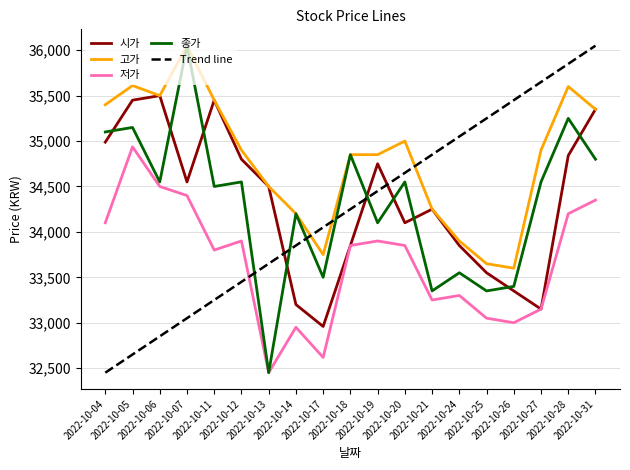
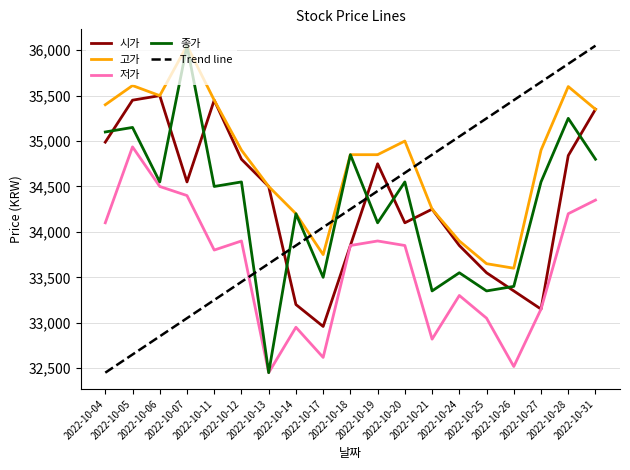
  {
    "시가": {
      "2022-10-04": "35,000",
      "2022-10-05": "35,500",
      "2022-10-07": "34,600",
      "2022-10-12": "34,800",
      "2022-10-14": "33,200",
      "2022-10-17": "33,000",
      "2022-10-19": "34,800",
      "2022-10-20": "34,100",
      "2022-10-24": "33,900",
      "2022-10-25": "33,600",
      "2022-10-26": "33,400",
      "2022-10-28": "34,800"
    },
    "고가": {
      "2022-10-04": "35,400",
      "2022-10-05": "35,600",
      "2022-10-12": "34,900",
      "2022-10-17": "33,800",
      "2022-10-19": "34,900",
      "2022-10-20": "35,000",
      "2022-10-24": "33,900",
      "2022-10-25": "33,700",
      "2022-10-26": "33,600",
      "2022-10-27": "34,900",
      "2022-10-28": "35,600"
    },
    "저가": {
      "2022-10-04": "34,100",
      "2022-10-05": "34,900",
      "2022-10-06": "34,500",
      "2022-10-07": "34,400",
      "2022-10-11": "33,800",
      "2022-10-12": "33,900",
      "2022-10-14": "33,000",
      "2022-10-17": "32,600",
      "2022-10-19": "33,900",
      "2022-10-20": "33,900",
-     "2022-10-21": "33,300",
+     "2022-10-21": "32,800",
      "2022-10-24": "33,300",
      "2022-10-25": "33,100",
-     "2022-10-26": "33,000",
+     "2022-10-26": "32,500",
      "2022-10-28": "34,200",
      "2022-10-31": "34,400"
    },
    "종가": {
      "2022-10-04": "35,100",
      "2022-10-05": "35,200",
      "2022-10-06": "34,600",
      "2022-10-11": "34,500",
      "2022-10-12": "34,600",
      "2022-10-17": "33,500",
      "2022-10-19": "34,100",
      "2022-10-20": "34,600",
      "2022-10-21": "33,400",
      "2022-10-24": "33,600",
      "2022-10-25": "33,400",
      "2022-10-26": "33,400",
      "2022-10-27": "34,600",
      "2022-10-28": "35,300",
      "2022-10-31": "34,800"
    },
    "Trend line": {
      "2022-10-04": "32,500",
      "2022-10-05": "32,700",
      "2022-10-06": "32,900",
      "2022-10-07": "33,100",
      "2022-10-11": "33,300",
      "2022-10-12": "33,500",
      "2022-10-13": "33,700",
      "2022-10-14": "33,900",
      "2022-10-17": "34,100",
      "2022-10-18": "34,300",
      "2022-10-19": "34,500",
      "2022-10-20": "34,700",
      "2022-10-21": "34,900",
      "2022-10-24": "35,100",
      "2022-10-25": "35,300",
      "2022-10-26": "35,500",
      "2022-10-27": "35,700",
      "2022-10-28": "35,900",
      "2022-10-31": "36,100"
    }
  }
